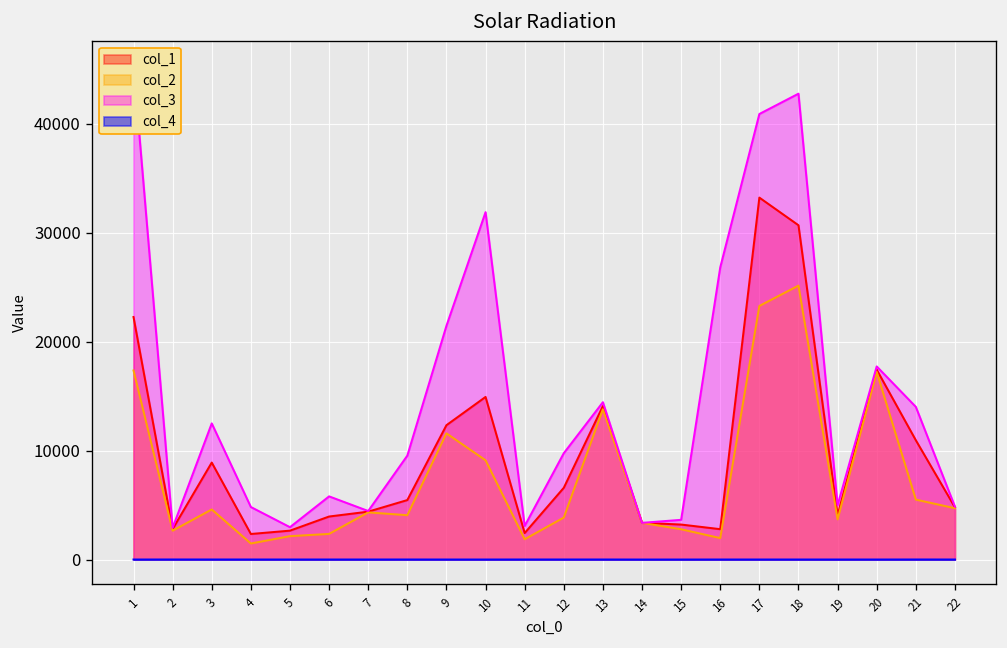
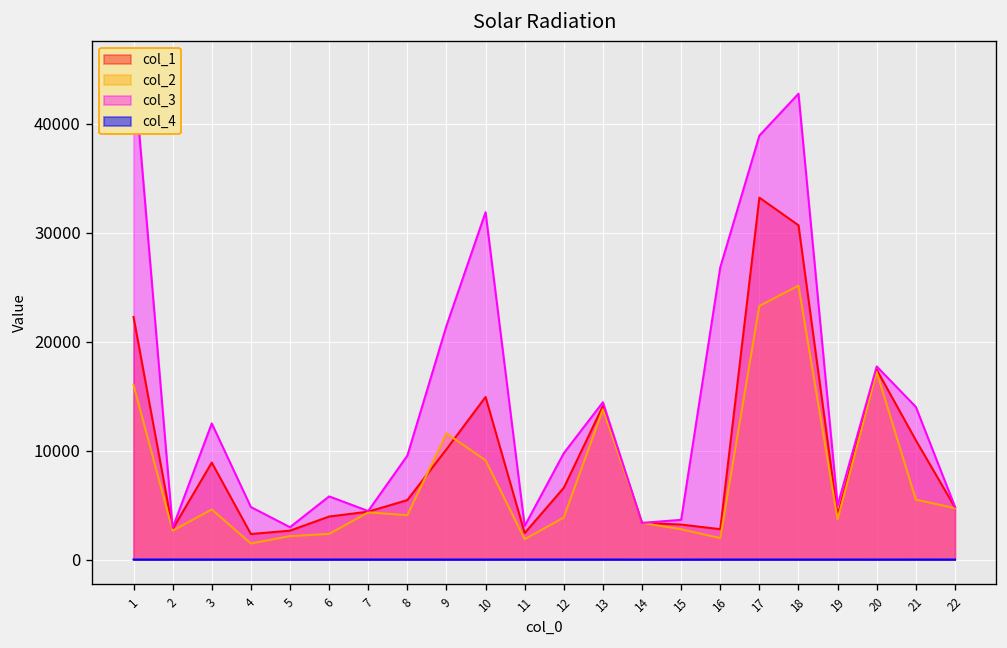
  {
    "col_1": {
      "1": 22000,
      "3": 9000,
      "4": 2000,
      "5": 3000,
      "6": 4000,
      "8": 5000,
-     "9": 12000,
+     "9": 10000,
      "10": 15000,
      "11": 2000,
      "12": 7000,
      "13": 14000,
      "15": 3000,
      "16": 3000,
      "17": 33000,
      "18": 31000,
      "19": 4000,
      "21": 11000
    },
    "col_2": {
-     "1": 17000,
+     "1": 16000,
      "3": 5000,
      "4": 1000,
      "5": 2000,
      "6": 2000,
      "8": 4000,
      "9": 12000,
      "10": 9000,
      "11": 2000,
      "12": 4000,
      "13": 14000,
      "15": 3000,
      "16": 2000,
      "17": 23000,
      "18": 25000,
      "19": 4000,
      "21": 6000
    },
    "col_3": {
      "3": 12000,
      "4": 5000,
      "5": 3000,
      "6": 6000,
      "8": 10000,
      "9": 21000,
      "10": 32000,
      "11": 3000,
      "12": 10000,
      "13": 14000,
      "15": 4000,
      "16": 27000,
-     "17": 41000,
+     "17": 39000,
      "18": 43000,
      "19": 5000,
      "20": 18000,
      "21": 14000
    },
    "col_4": {
      "1": 0,
      "2": 0,
      "3": 0,
      "4": 0,
      "5": 0,
      "6": 0,
      "7": 0,
      "8": 0,
      "9": 0,
      "10": 0,
      "11": 0,
      "12": 0,
      "13": 0,
      "14": 0,
      "15": 0,
      "16": 0,
      "17": 0,
      "18": 0,
      "19": 0,
      "20": 0,
      "21": 0,
      "22": 0
    }
  }
